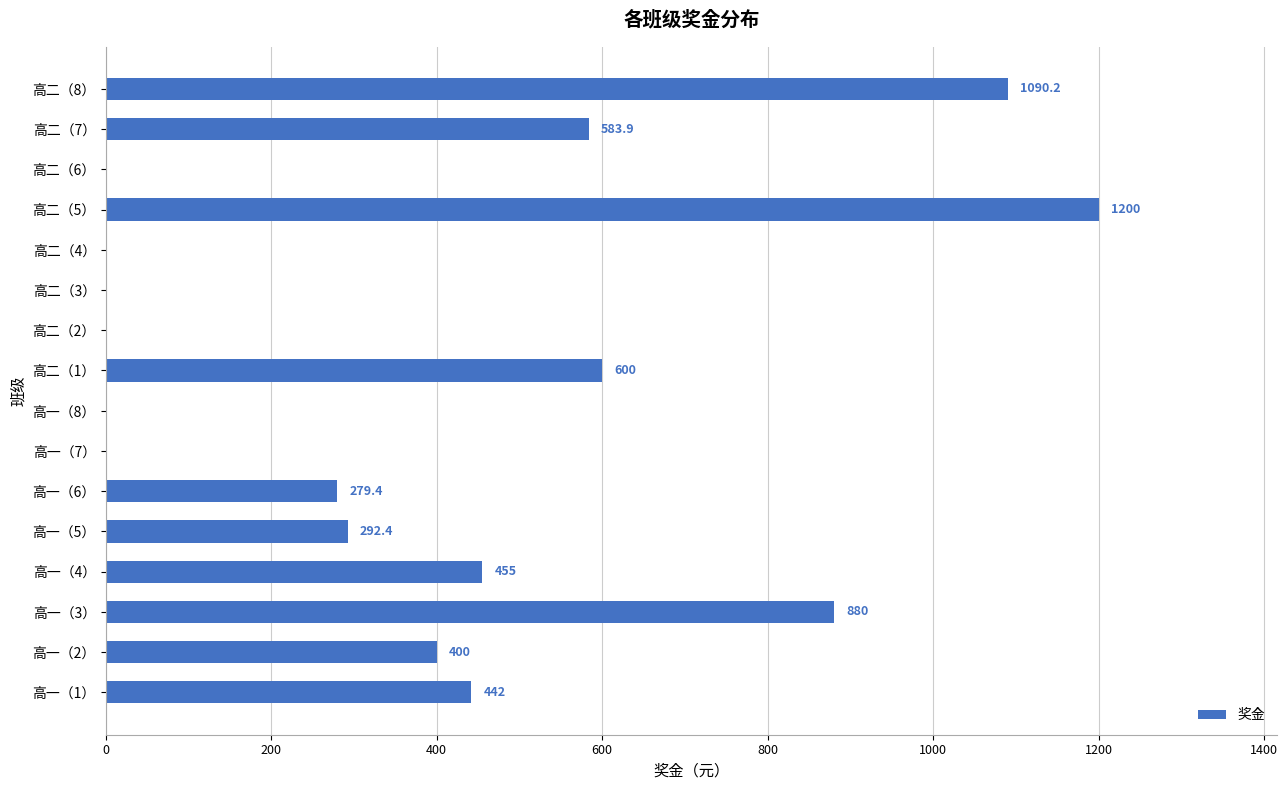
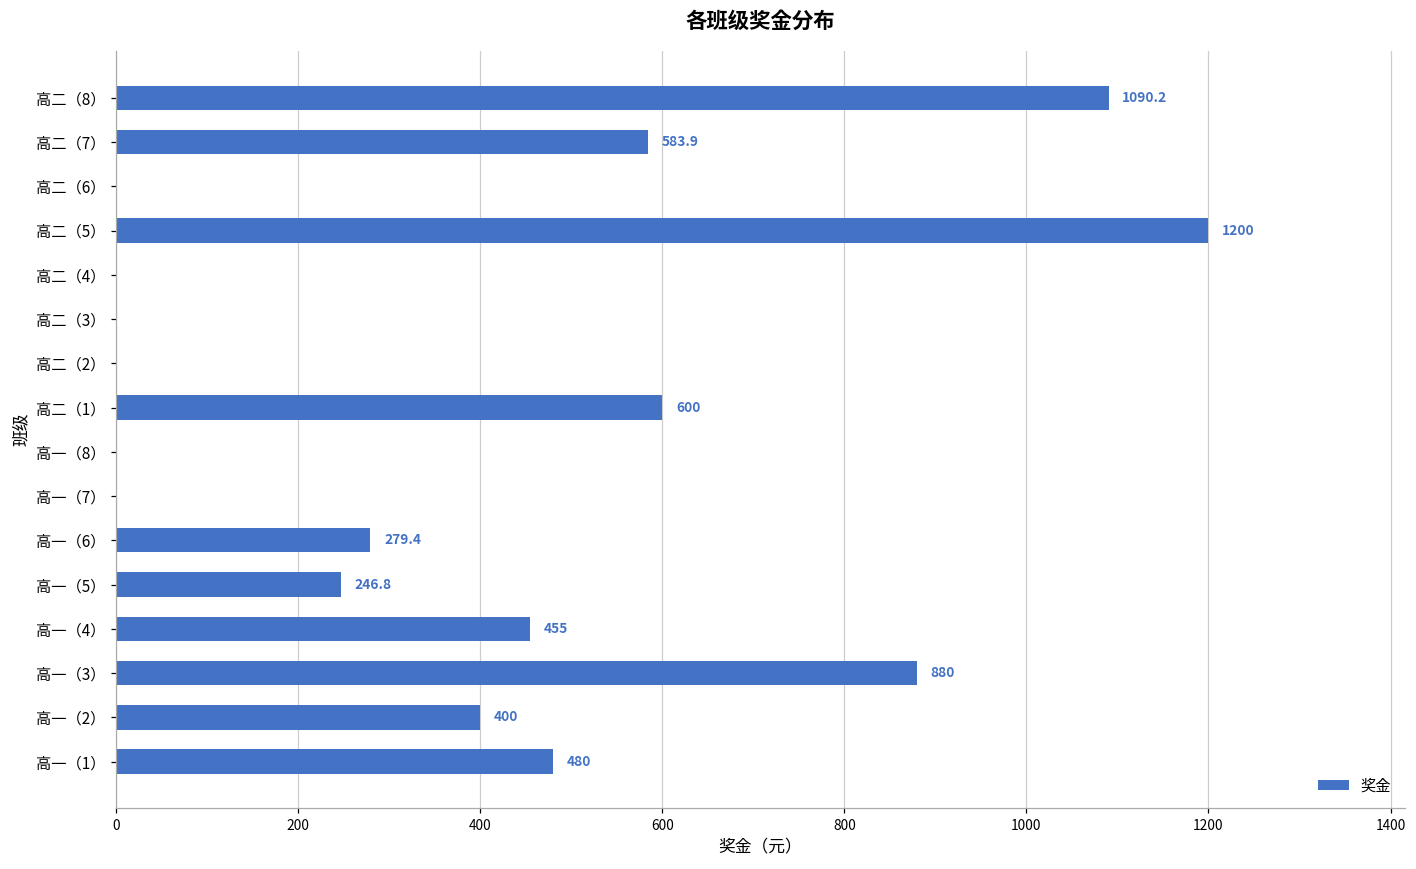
  {
    "高二（8）": 1090.2,
    "高二（7）": 583.9,
    "高二（5）": 1200,
    "高二（1）": 600,
    "高一（6）": 279.4,
-   "高一（5）": 292.4,
+   "高一（5）": 246.8,
    "高一（4）": 455,
    "高一（3）": 880,
    "高一（2）": 400,
-   "高一（1）": 442
+   "高一（1）": 480
  }
